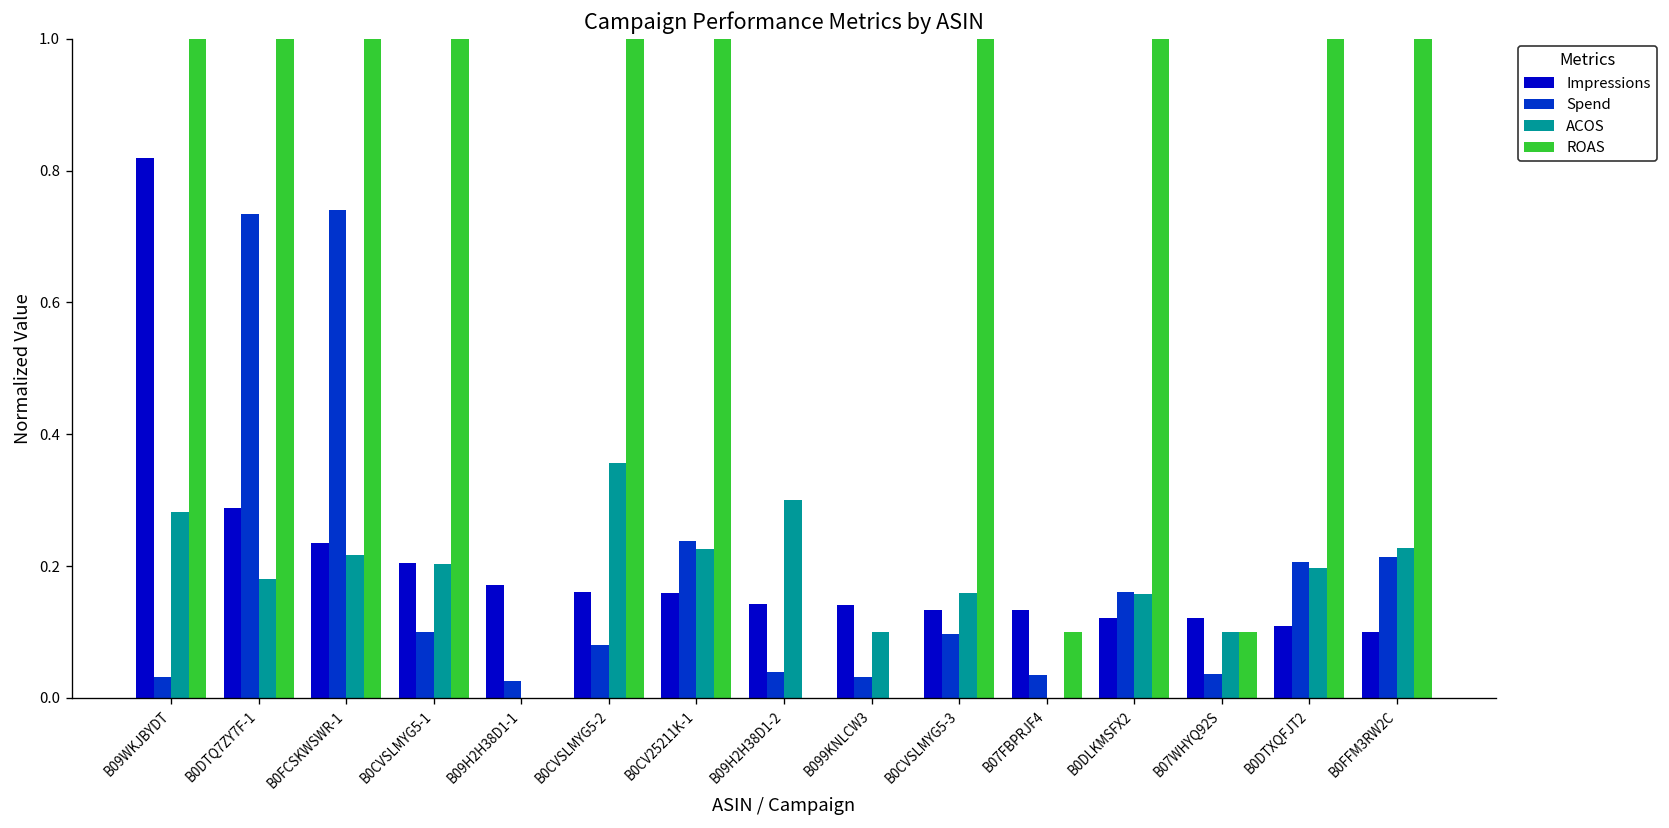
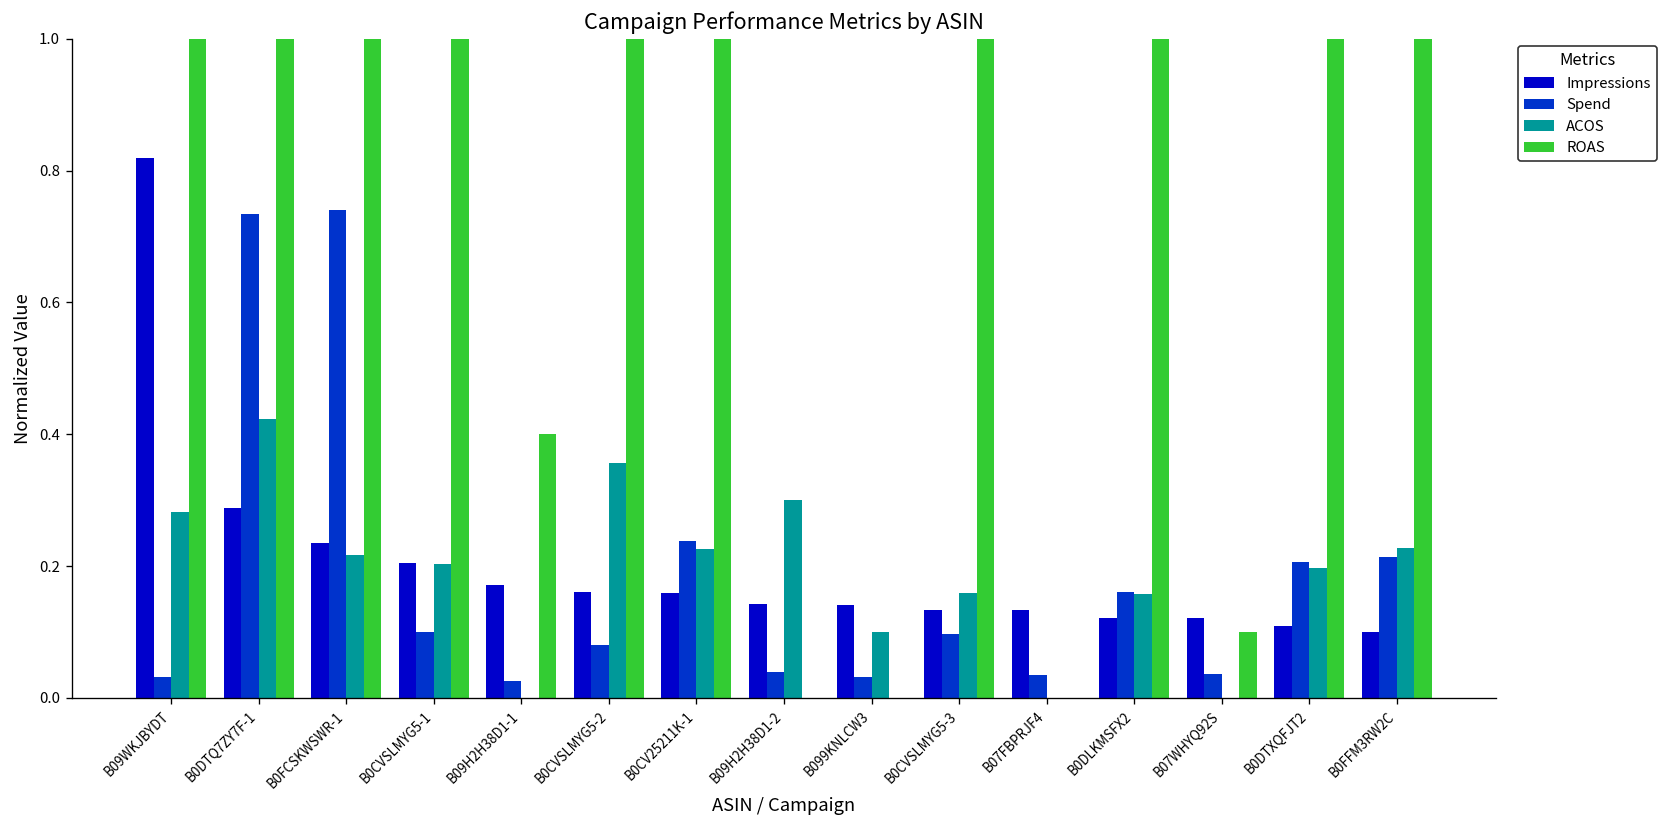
  {
    "ACOS": {
      "B09WKJBYDT": 0.28,
-     "B0DTQ7ZY7F-1": 0.18,
+     "B0DTQ7ZY7F-1": 0.42,
      "B0FCSKWSWR-1": 0.22,
      "B0CVSLMYG5-1": 0.20,
      "B09H2H38D1-1": 0.00,
      "B0CVSLMYG5-2": 0.36,
      "B0CV25211K-1": 0.23,
      "B09H2H38D1-2": 0.30,
      "B099KNLCW3": 0.10,
      "B0CVSLMYG5-3": 0.16,
      "B07FBPRJF4": 0.00,
      "B0DLKMSFX2": 0.16,
-     "B07WHYQ92S": 0.1,
+     "B07WHYQ92S": 0.0,
      "B0DTXQFJT2": 0.20,
      "B0FFM3RW2C": 0.23
    },
    "ROAS": {
-     "B09H2H38D1-1": 0.0,
+     "B09H2H38D1-1": 0.4,
      "B09H2H38D1-2": 0.0,
      "B099KNLCW3": 0.0,
-     "B07FBPRJF4": 0.1,
+     "B07FBPRJF4": 0.0,
      "B07WHYQ92S": 0.1
    }
  }
